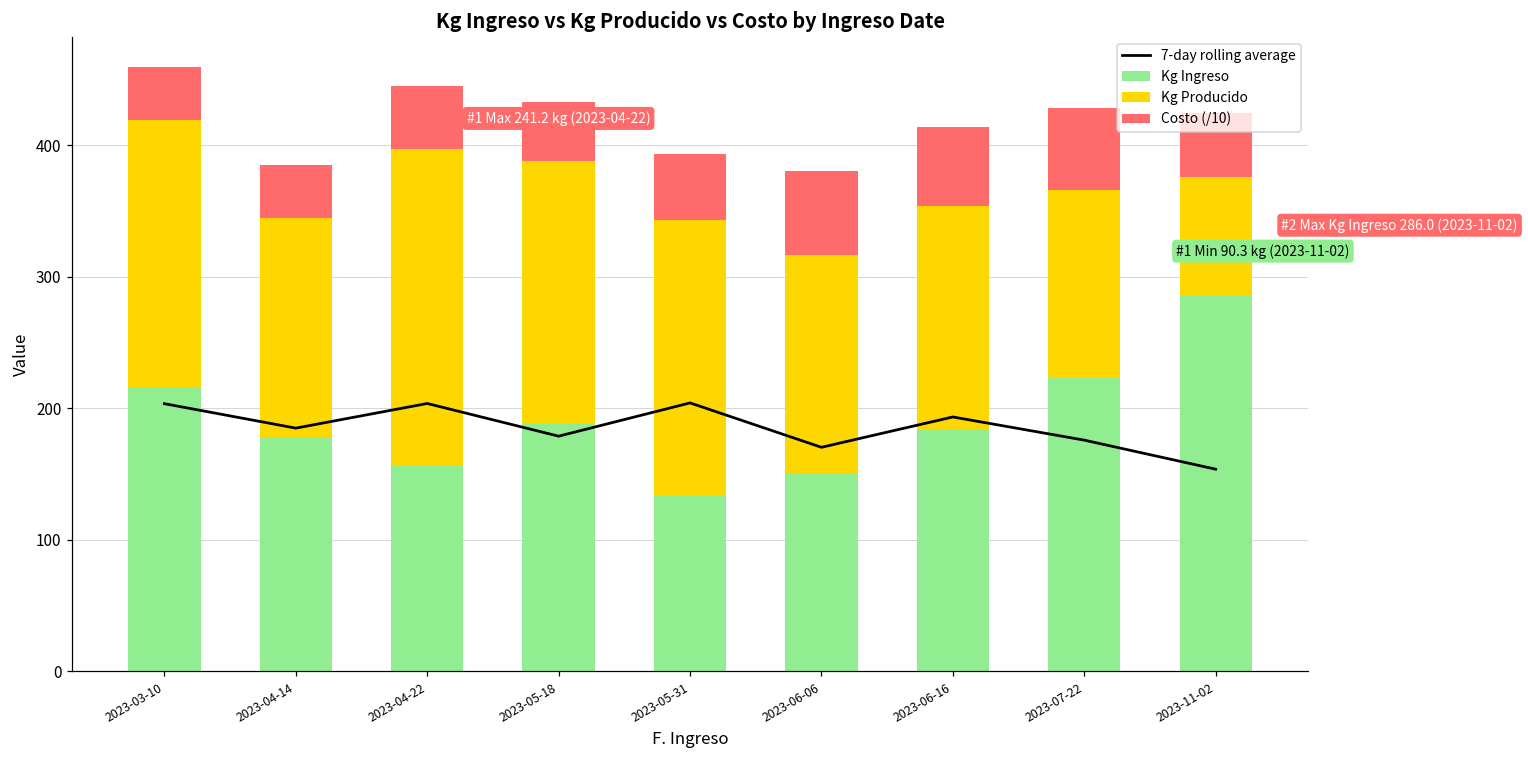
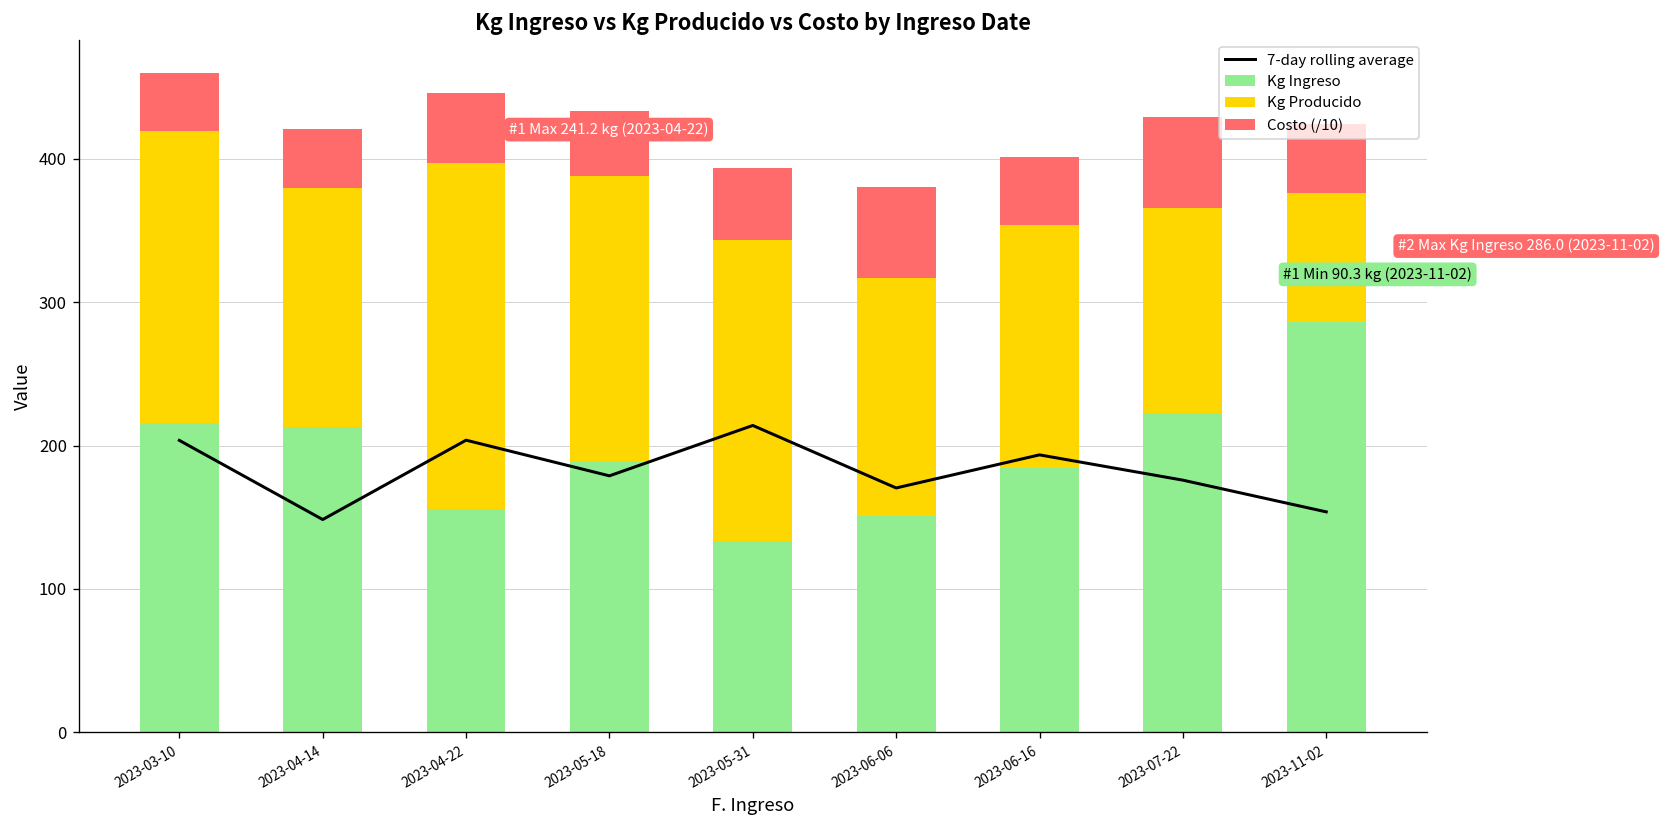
  {
    "Kg Ingreso": {
      "2023-03-10": 216,
-     "2023-04-14": 178,
+     "2023-04-14": 213,
      "2023-04-22": 156,
      "2023-05-18": 189,
      "2023-05-31": 134,
      "2023-06-06": 151,
      "2023-06-16": 185,
      "2023-07-22": 223,
      "2023-11-02": 286
    },
    "7-day rolling average": {
      "2023-03-10": 204,
-     "2023-04-14": 185,
+     "2023-04-14": 148,
      "2023-04-22": 204,
      "2023-05-18": 179,
-     "2023-05-31": 204,
+     "2023-05-31": 214,
      "2023-06-06": 170,
      "2023-06-16": 194,
      "2023-07-22": 176,
      "2023-11-02": 154
    },
    "Kg Producido": {
      "2023-03-10": 204,
      "2023-04-14": 166,
      "2023-04-22": 241,
      "2023-05-18": 200,
      "2023-05-31": 210,
      "2023-06-06": 166,
      "2023-06-16": 169,
      "2023-07-22": 143,
      "2023-11-02": 90
    },
    "Costo (/10)": {
      "2023-03-10": 41,
      "2023-04-14": 41,
      "2023-04-22": 48,
      "2023-05-31": 50,
      "2023-06-06": 64,
-     "2023-06-16": 60,
+     "2023-06-16": 47,
      "2023-07-22": 63
    }
  }
